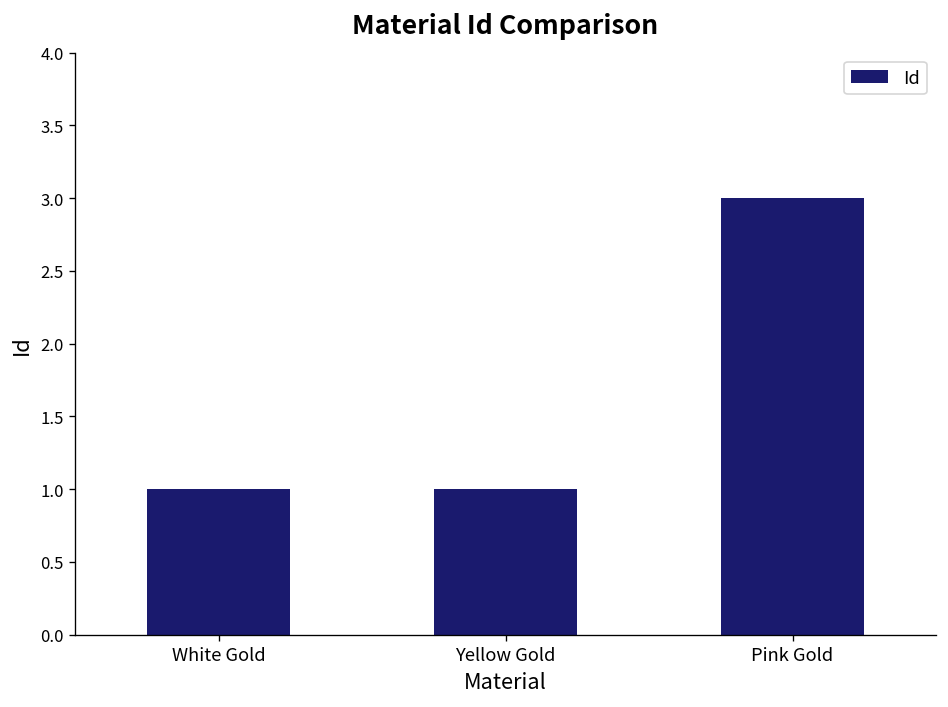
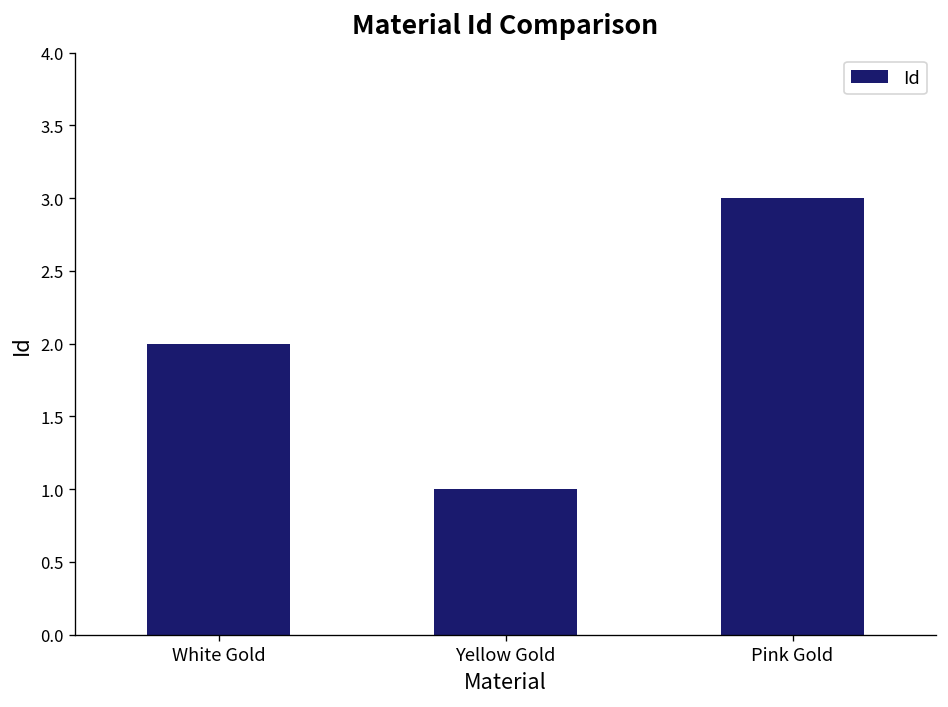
  {
-   "White Gold": 1,
+   "White Gold": 2,
    "Yellow Gold": 1,
    "Pink Gold": 3
  }
